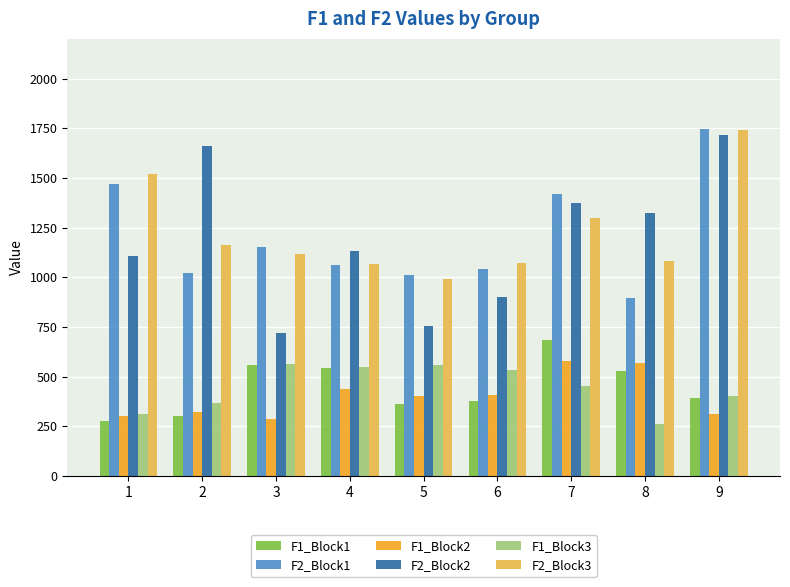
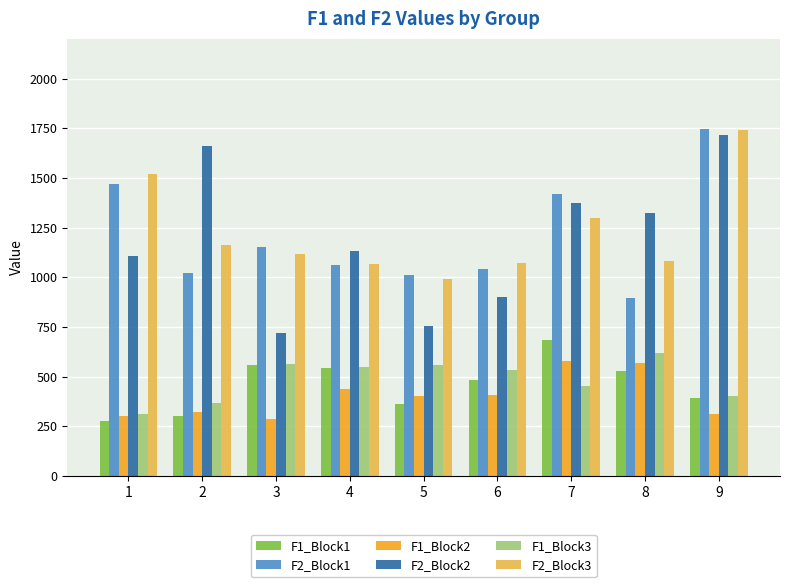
  {
    "F1_Block1": {
      "1": 280,
      "2": 300,
      "3": 560,
      "4": 540,
      "5": 360,
-     "6": 380,
+     "6": 480,
      "7": 680,
      "8": 530,
      "9": 390
    },
    "F2_Block1": {
      "1": 1470,
      "2": 1020,
      "3": 1150,
      "4": 1060,
      "5": 1010,
      "6": 1040,
      "7": 1420,
      "8": 900,
      "9": 1750
    },
    "F2_Block2": {
      "1": 1100,
      "2": 1660,
      "3": 720,
      "4": 1130,
      "5": 760,
      "6": 900,
      "7": 1370,
      "8": 1320,
      "9": 1720
    },
    "F1_Block3": {
      "1": 310,
      "2": 370,
      "3": 560,
      "4": 550,
      "5": 560,
      "6": 530,
      "7": 450,
-     "8": 260,
+     "8": 620,
      "9": 400
    }
  }
